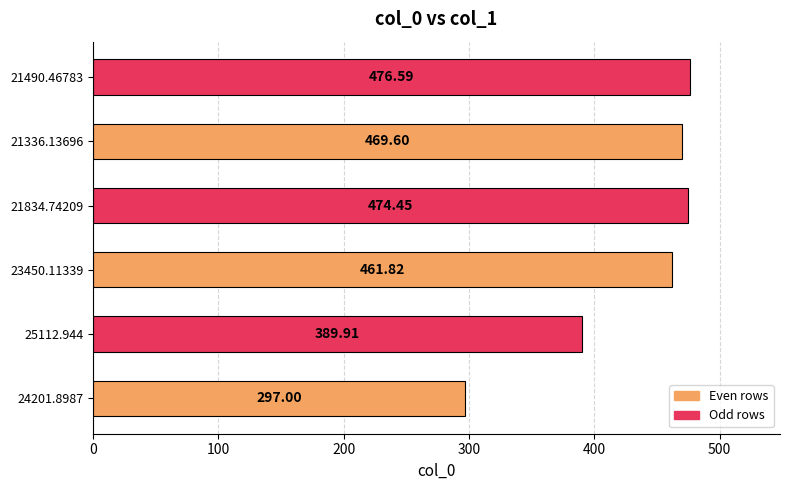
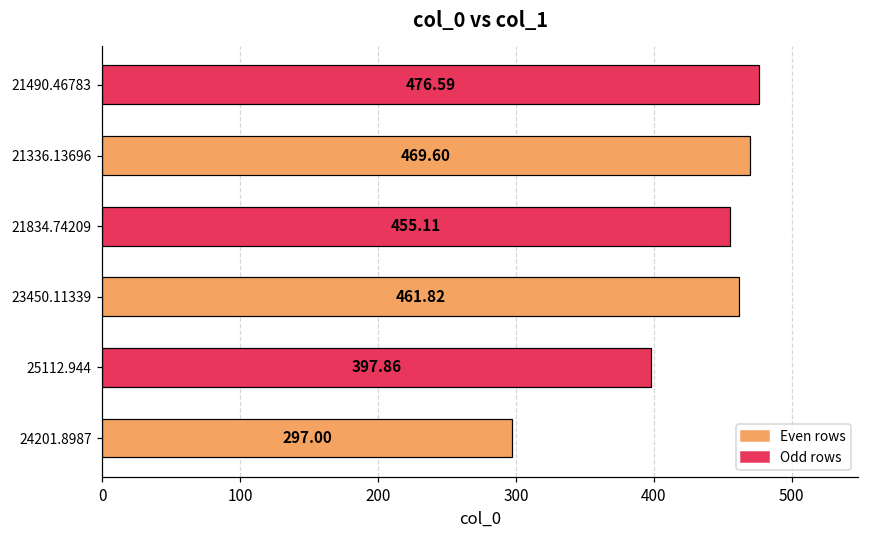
  {
    "21490.46783": 476.59,
    "21336.13696": 469.60,
-   "21834.74209": 474.45,
+   "21834.74209": 455.11,
    "23450.11339": 461.82,
-   "25112.944": 389.91,
+   "25112.944": 397.86,
    "24201.8987": 297.00
  }
